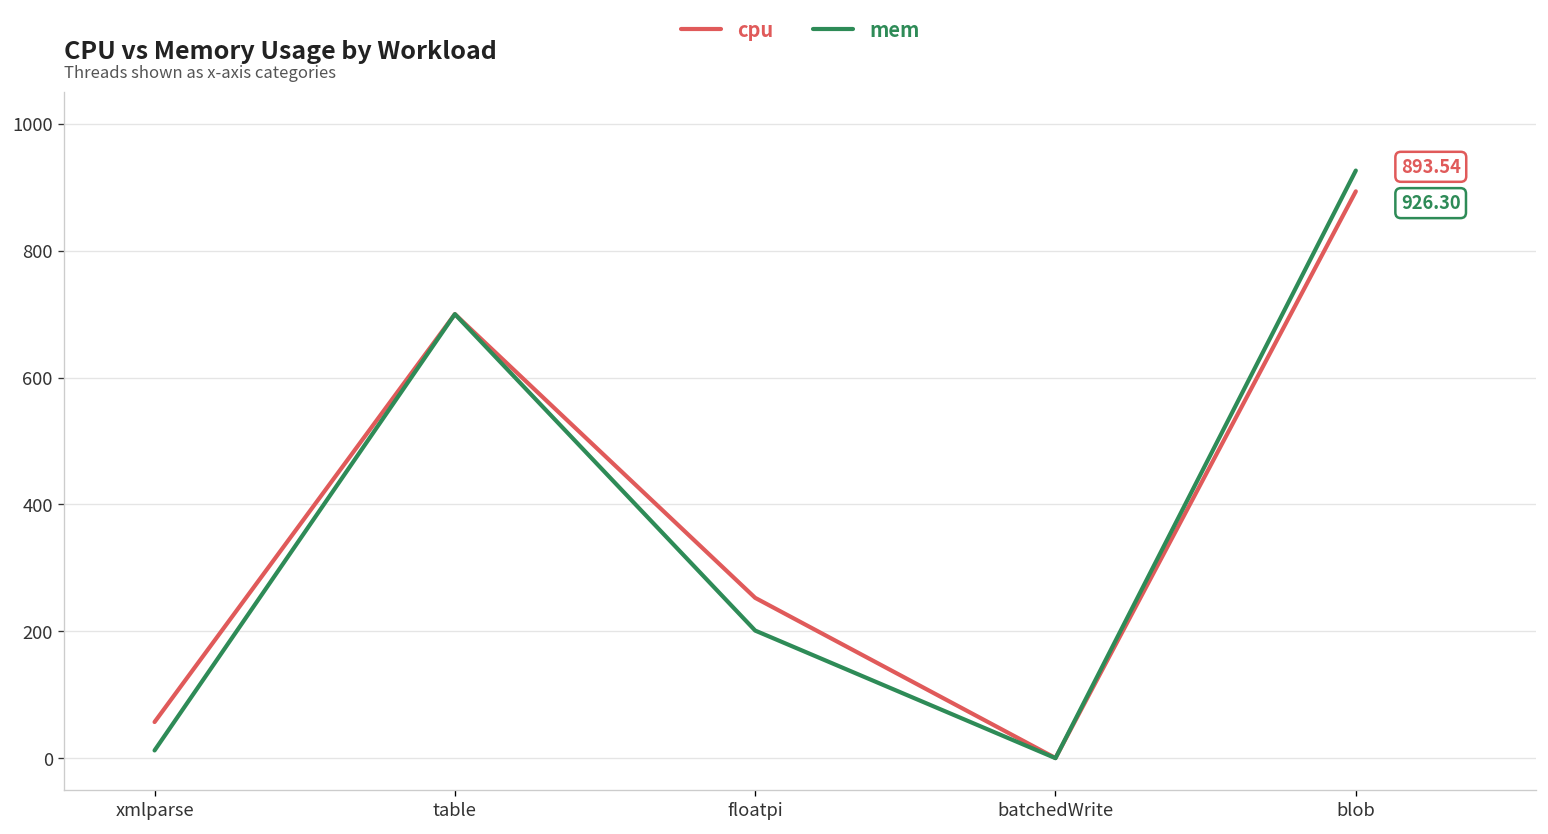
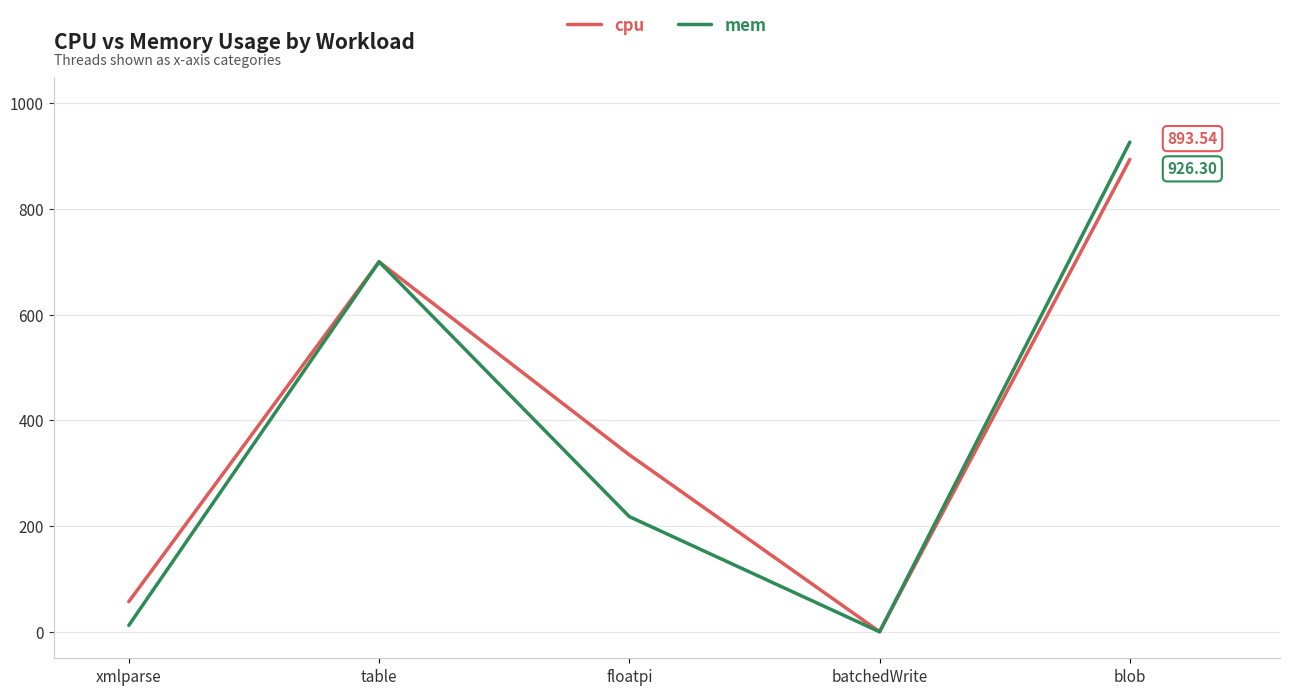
  {
    "cpu": {
      "xmlparse": 60,
-     "floatpi": 250,
+     "floatpi": 330,
      "blob": 890
    },
    "mem": {
      "xmlparse": 10,
-     "floatpi": 200,
+     "floatpi": 220,
      "blob": 930
    }
  }
